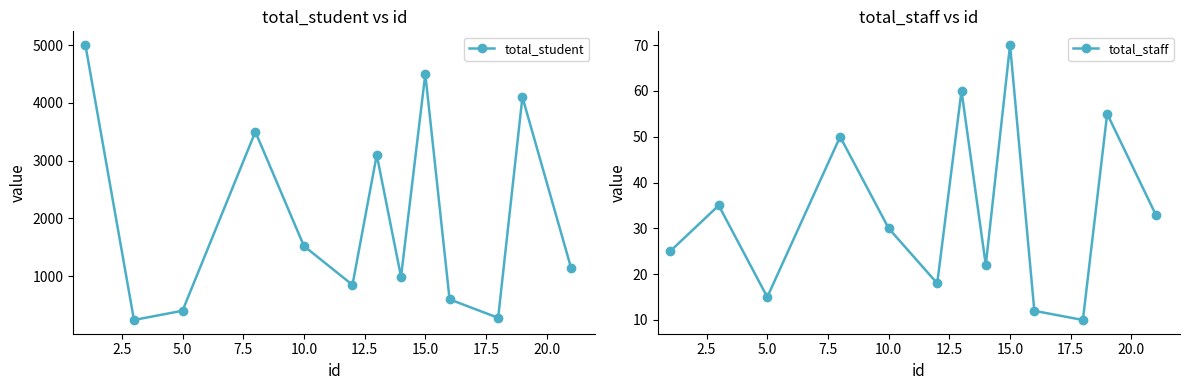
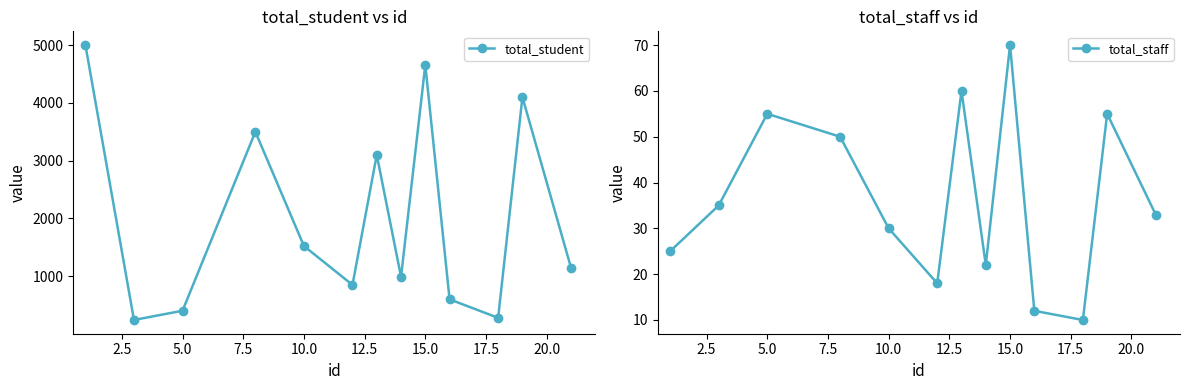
  {
    "total_student vs id": {
      "5.0": 400,
      "10.0": 1500,
-     "15.0": 4500
+     "15.0": 4700
    },
    "total_staff vs id": {
-     "5.0": 15,
+     "5.0": 55,
      "10.0": 30,
      "15.0": 70
    }
  }
